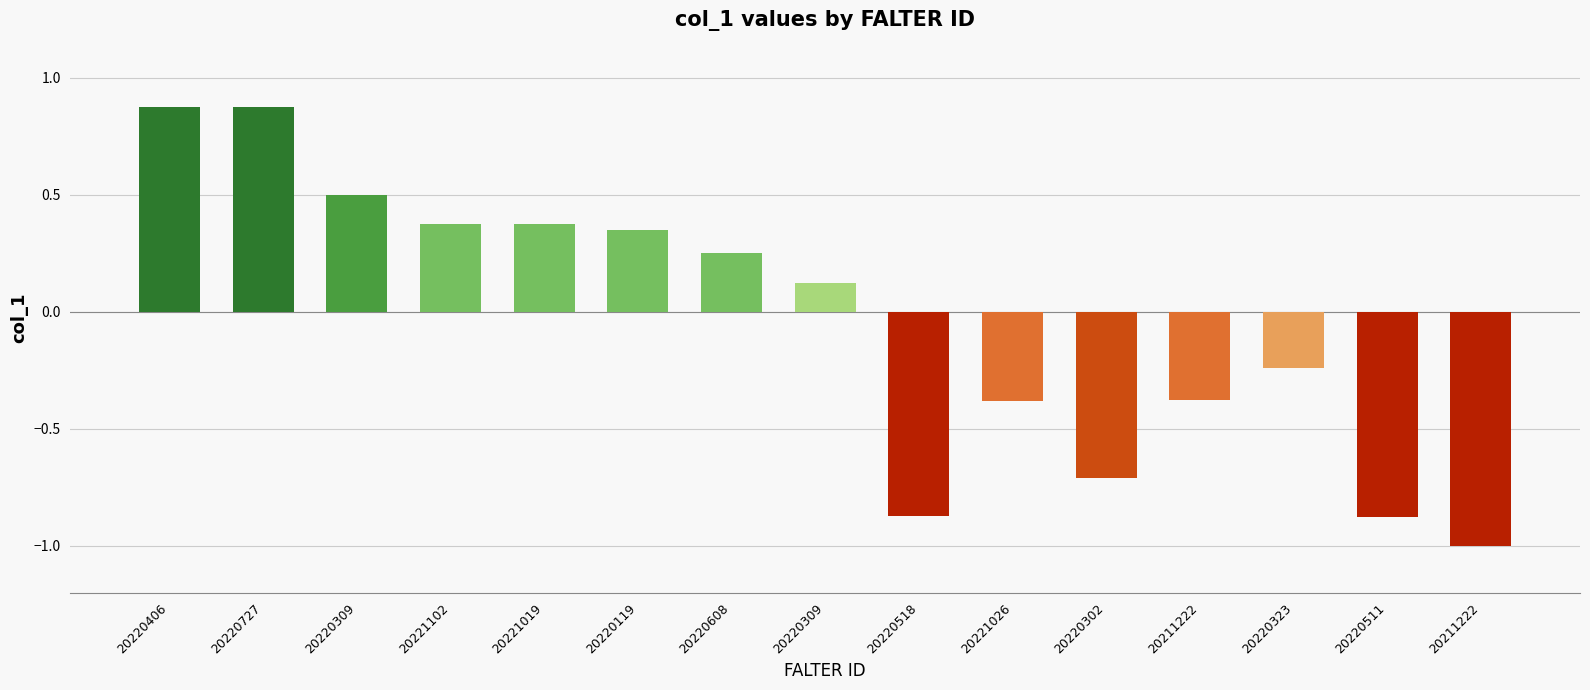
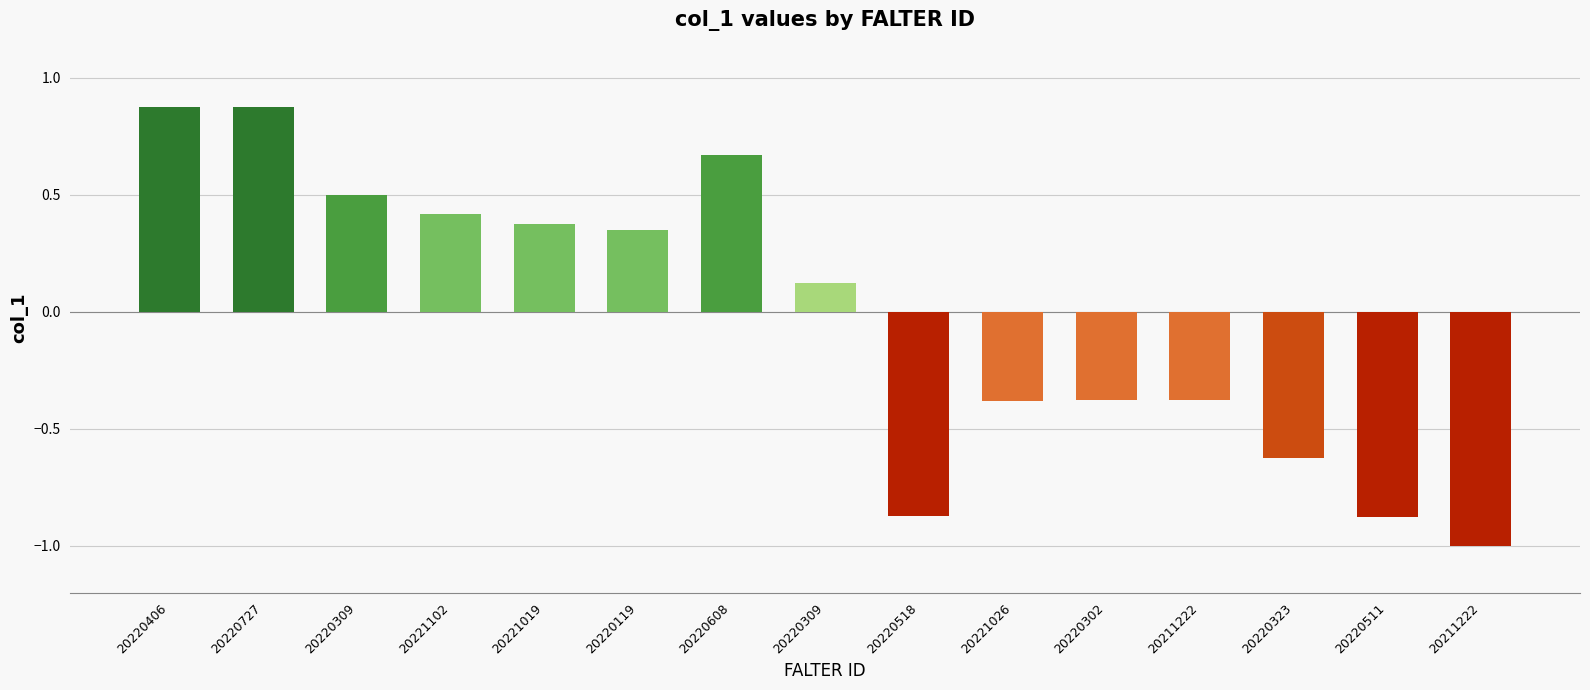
  {
    "20220406": 0.88,
    "20220727": 0.88,
-   "20221102": 0.38,
+   "20221102": 0.42,
    "20221019": 0.38,
    "20220119": 0.35,
-   "20220608": 0.25,
+   "20220608": 0.67,
    "20220518": -0.87,
    "20221026": -0.38,
-   "20220302": -0.71,
-   "20220323": -0.24,
+   "20220302": -0.38,
+   "20220323": -0.63,
    "20220511": -0.88
  }
